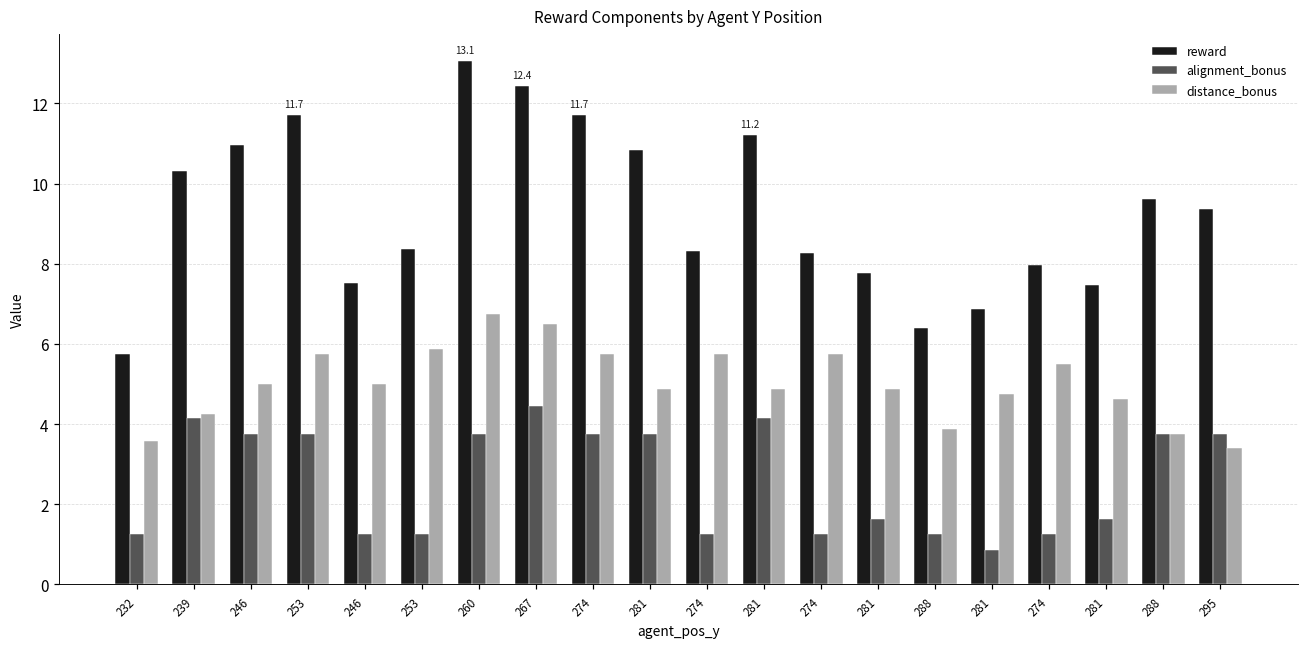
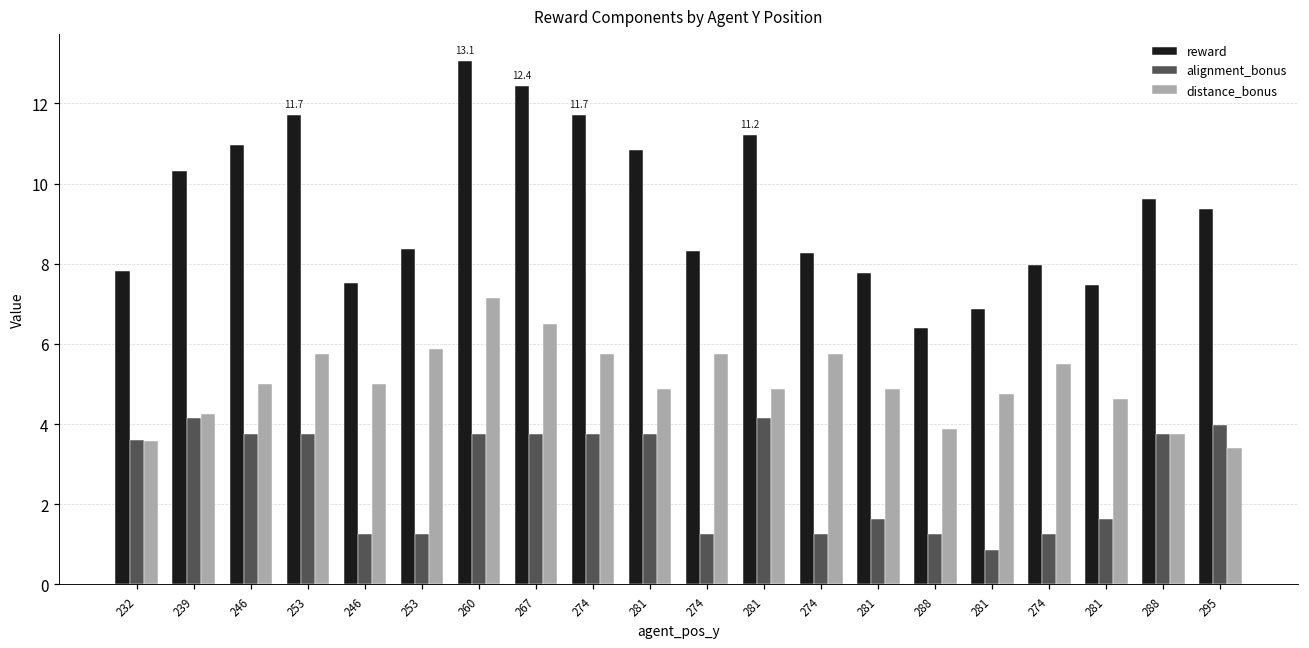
  {
    "reward": {
-     "232": 5.8,
+     "232": 7.8,
      "239": 10.3,
      "295": 9.4
    },
    "alignment_bonus": {
-     "232": 1.3,
+     "232": 3.6,
      "239": 4.1,
      "260": 3.8,
-     "267": 4.5,
-     "295": 3.8
+     "267": 3.8,
+     "295": 4.0
    },
    "distance_bonus": {
      "232": 3.6,
      "239": 4.3,
-     "260": 6.8,
+     "260": 7.2,
      "267": 6.5,
      "295": 3.4
    }
  }
